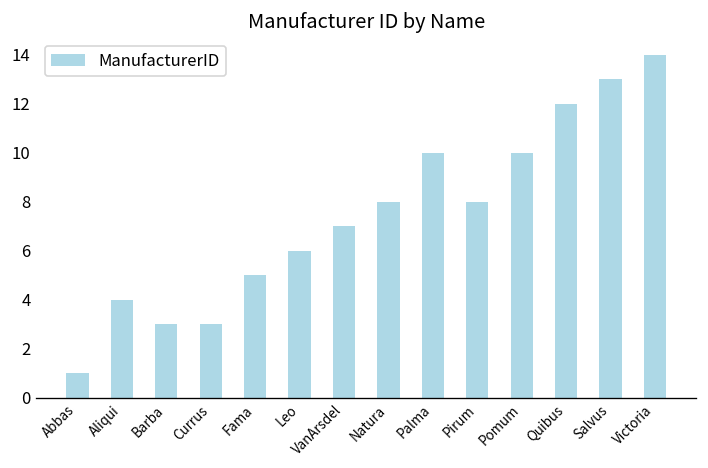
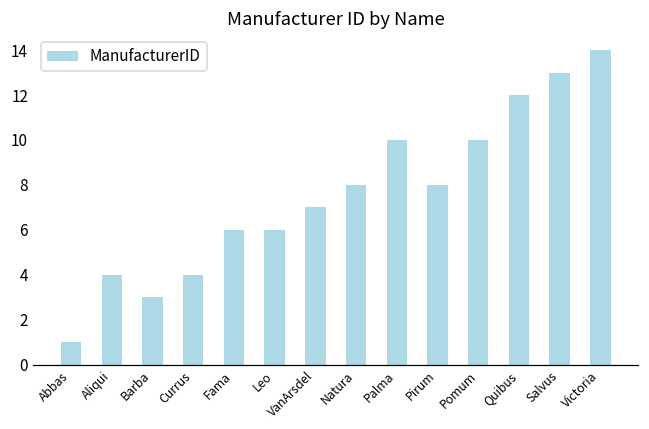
  {
    "Abbas": 1,
    "Aliqui": 4,
    "Barba": 3,
-   "Currus": 3,
-   "Fama": 5,
+   "Currus": 4,
+   "Fama": 6,
    "Leo": 6,
    "VanArsdel": 7,
    "Natura": 8,
    "Palma": 10,
    "Pirum": 8,
    "Pomum": 10,
    "Quibus": 12,
    "Salvus": 13,
    "Victoria": 14
  }
